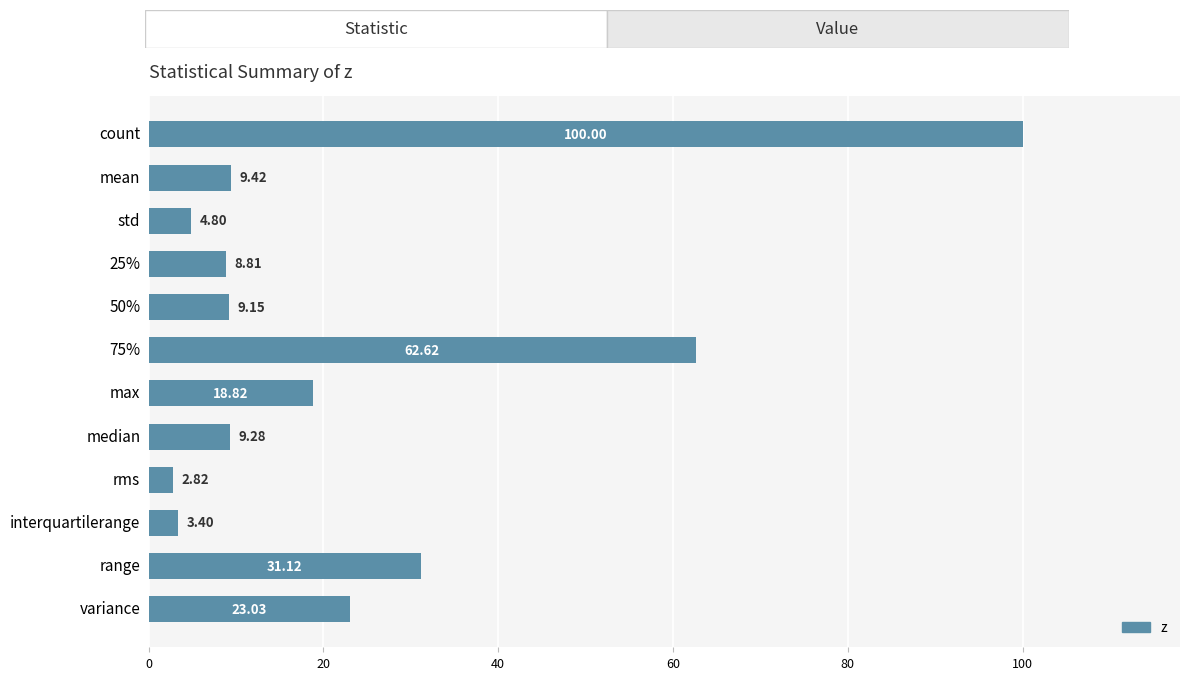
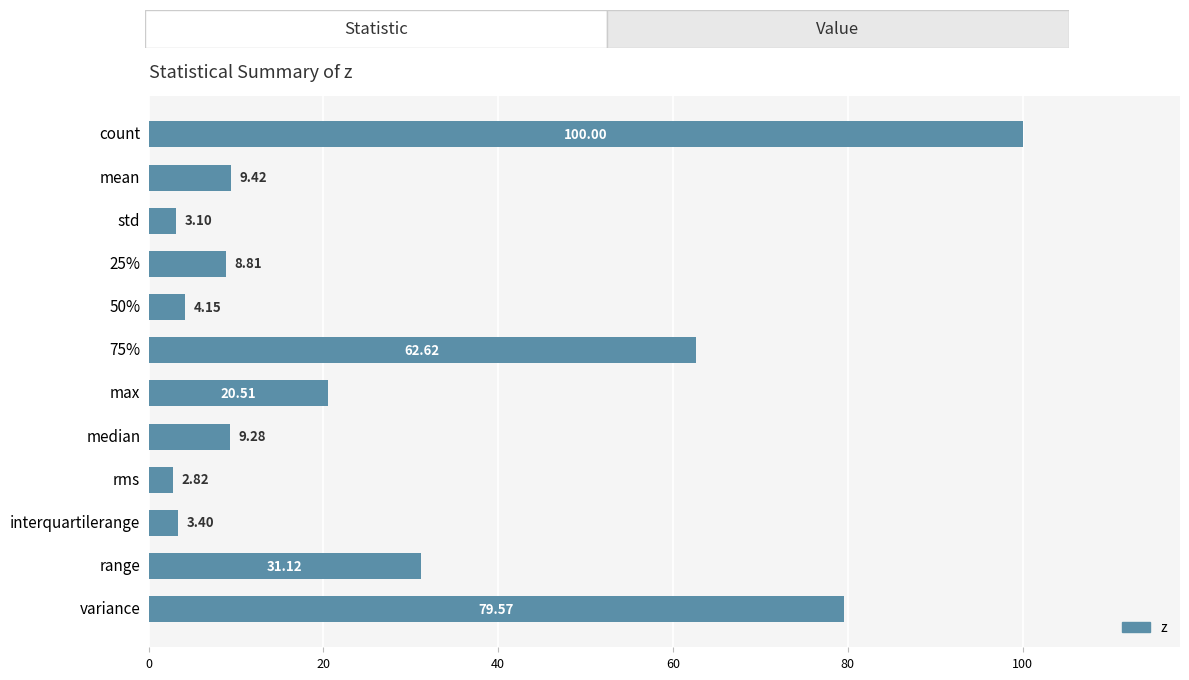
  {
    "count": 100.00,
    "mean": 9.42,
-   "std": 4.80,
+   "std": 3.10,
    "25%": 8.81,
-   "50%": 9.15,
+   "50%": 4.15,
    "75%": 62.62,
-   "max": 18.82,
+   "max": 20.51,
    "median": 9.28,
    "rms": 2.82,
    "interquartilerange": 3.40,
    "range": 31.12,
-   "variance": 23.03
+   "variance": 79.57
  }
